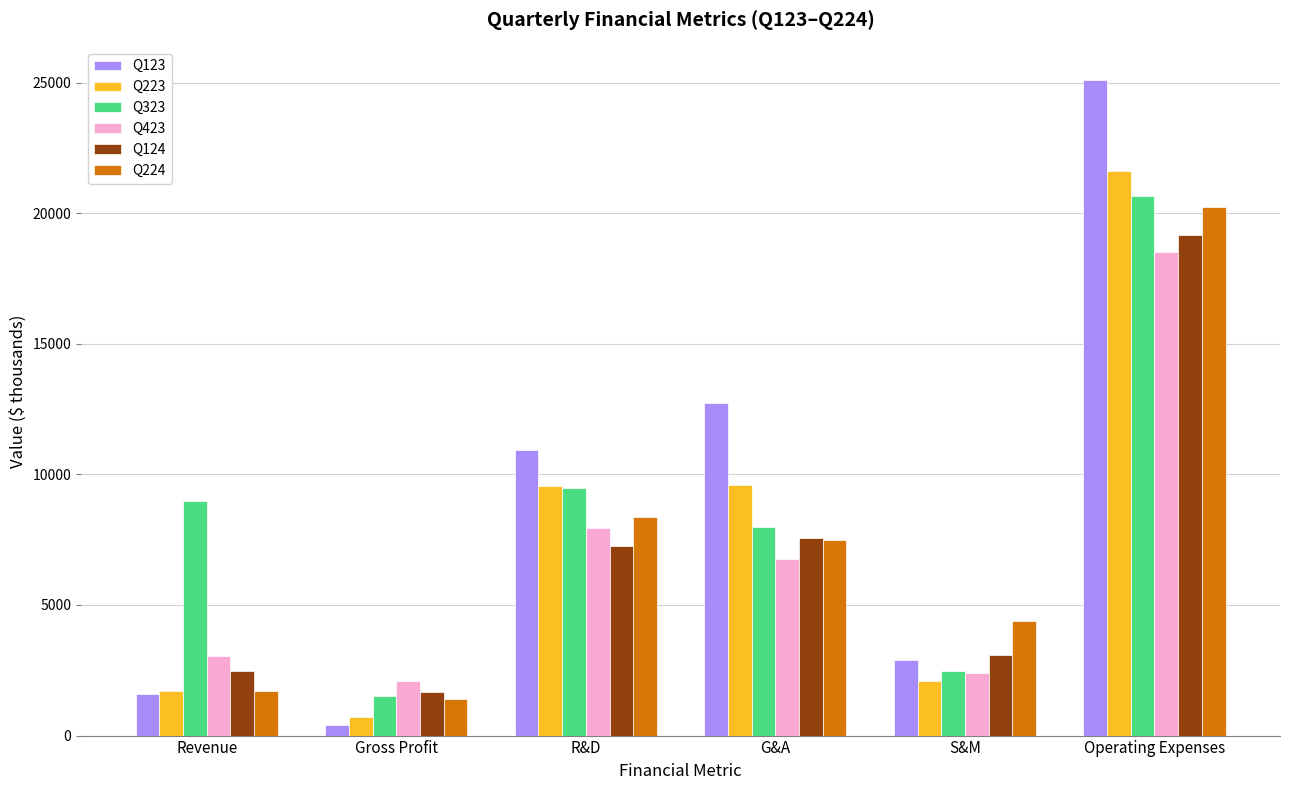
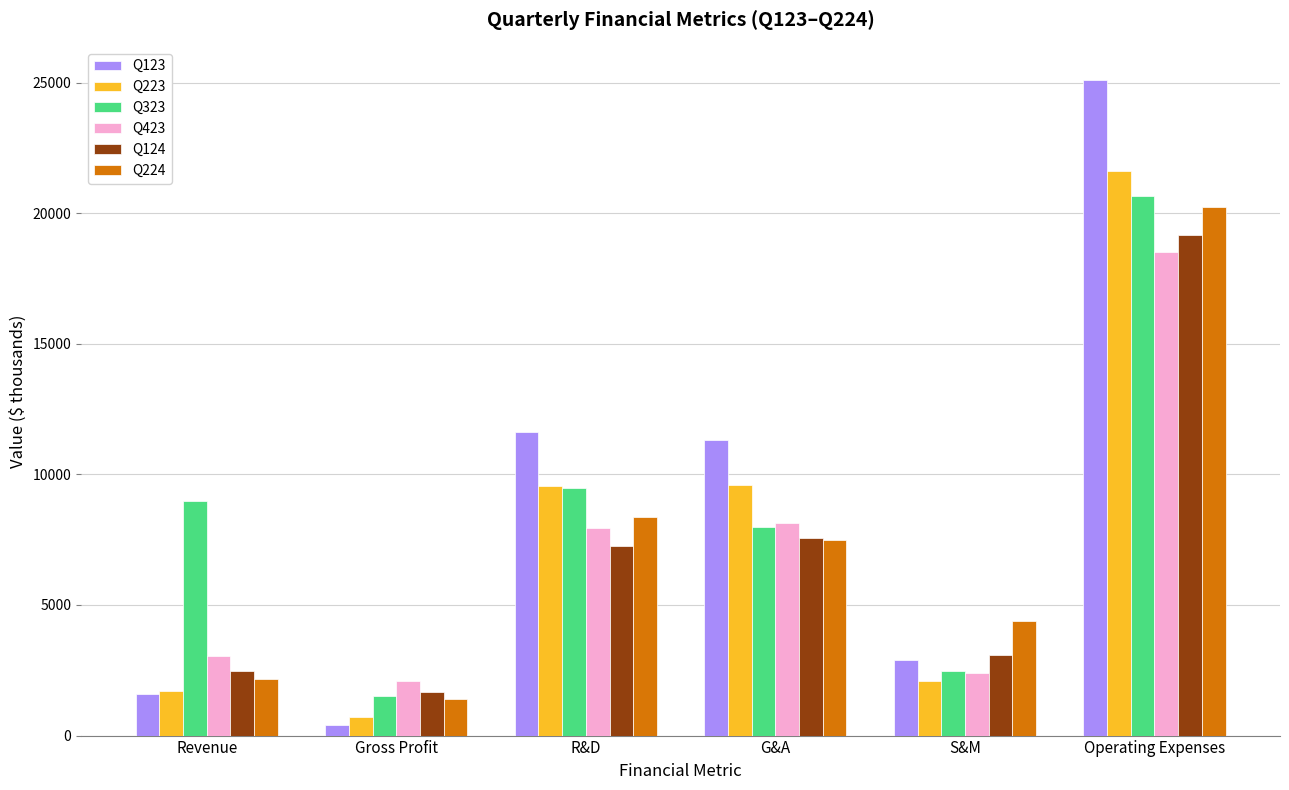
  {
    "Q123": {
      "Revenue": 1600,
      "Gross Profit": 400,
-     "R&D": 10900,
-     "G&A": 12700,
+     "R&D": 11600,
+     "G&A": 11300,
      "S&M": 2900,
      "Operating Expenses": 25100
    },
    "Q223": {
      "Revenue": 1700,
      "Gross Profit": 700,
      "R&D": 9500,
      "G&A": 9600,
      "S&M": 2100,
      "Operating Expenses": 21600
    },
    "Q323": {
      "Revenue": 9000,
      "Gross Profit": 1500,
      "R&D": 9500,
      "G&A": 8000,
      "S&M": 2500,
      "Operating Expenses": 20700
    },
    "Q423": {
      "Revenue": 3000,
      "Gross Profit": 2100,
      "R&D": 8000,
-     "G&A": 6700,
+     "G&A": 8100,
      "S&M": 2400,
      "Operating Expenses": 18500
    },
    "Q124": {
      "Revenue": 2500,
      "Gross Profit": 1700,
      "R&D": 7200,
      "G&A": 7600,
      "S&M": 3100,
      "Operating Expenses": 19200
    },
    "Q224": {
-     "Revenue": 1700,
+     "Revenue": 2200,
      "Gross Profit": 1400,
      "R&D": 8400,
      "G&A": 7500,
      "S&M": 4400,
      "Operating Expenses": 20200
    }
  }
